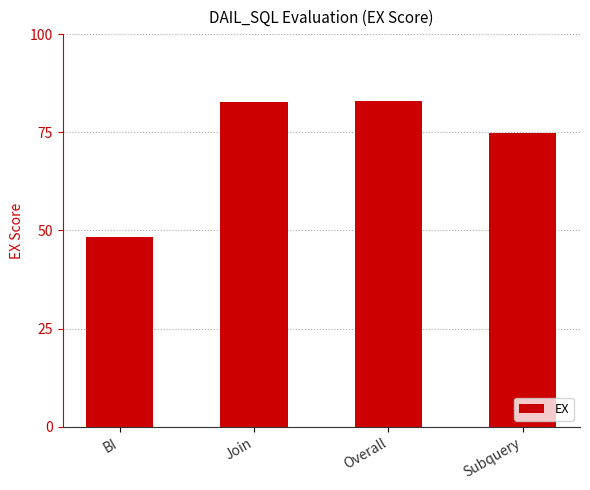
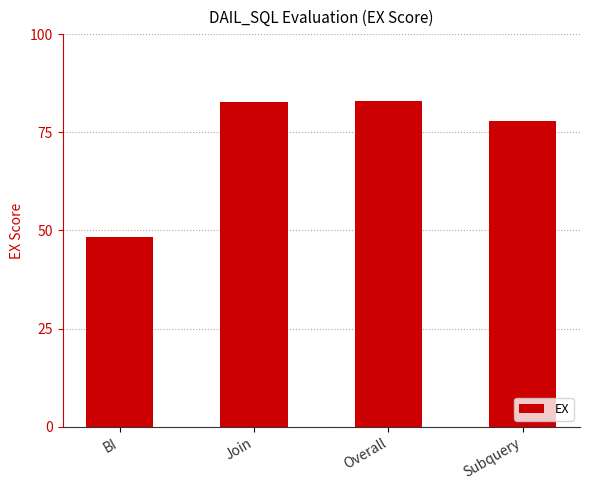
  {
    "BI": 48,
    "Join": 83,
    "Overall": 83,
-   "Subquery": 75
+   "Subquery": 78
  }
